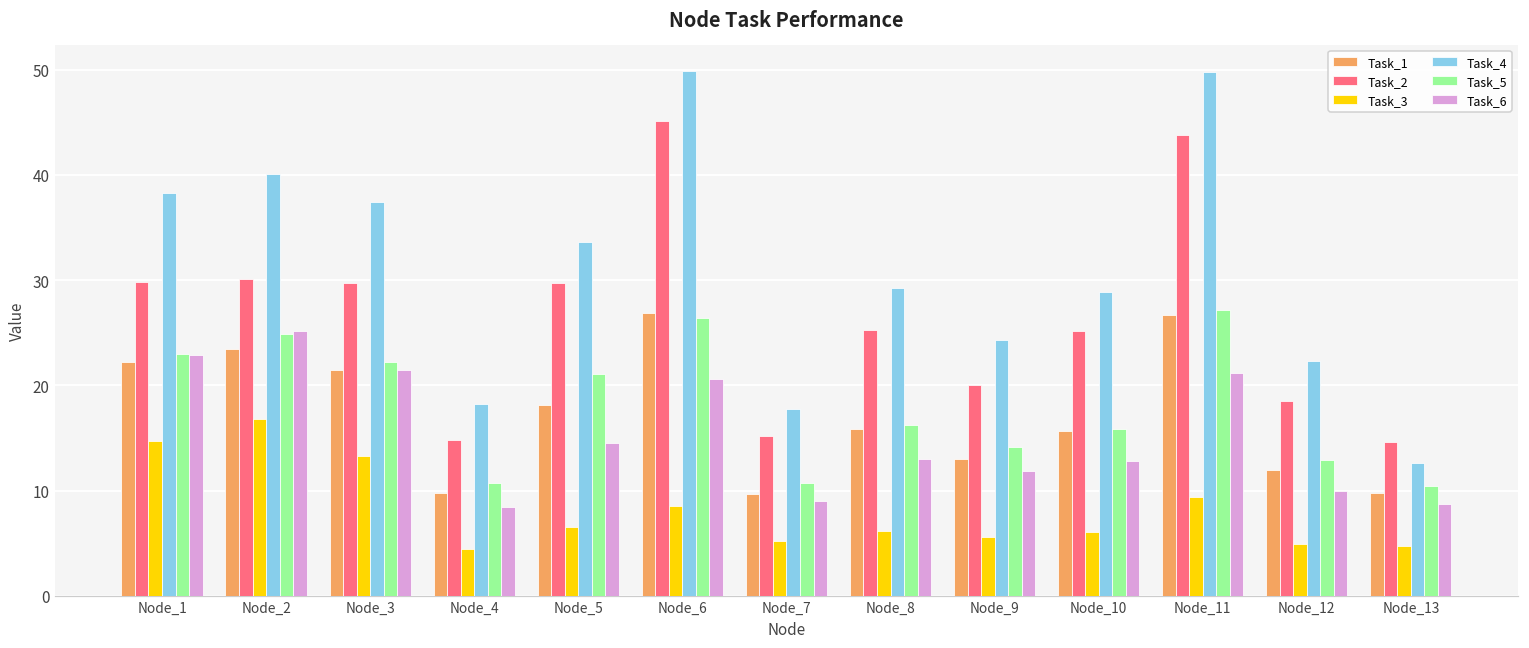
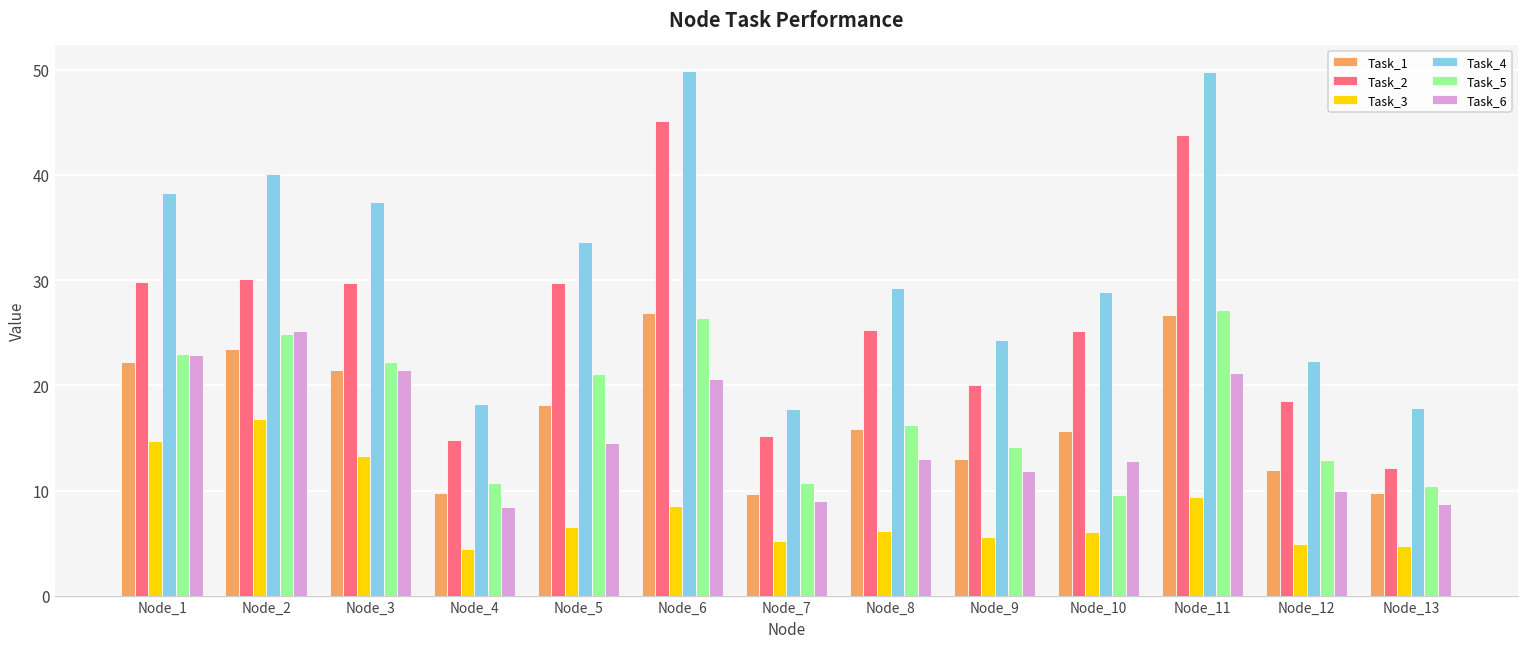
  {
    "Task_1": {
      "Node_1": 22,
      "Node_2": 23,
      "Node_3": 21,
      "Node_4": 10,
      "Node_5": 18,
      "Node_6": 27,
      "Node_7": 10,
      "Node_8": 16,
      "Node_9": 13,
      "Node_10": 16,
      "Node_11": 27,
      "Node_12": 12,
      "Node_13": 10
    },
    "Task_2": {
      "Node_1": 30,
      "Node_2": 30,
      "Node_3": 30,
      "Node_4": 15,
      "Node_5": 30,
      "Node_6": 45,
      "Node_7": 15,
      "Node_8": 25,
      "Node_9": 20,
      "Node_10": 25,
      "Node_11": 44,
      "Node_12": 19,
-     "Node_13": 15
+     "Node_13": 12
    },
    "Task_3": {
      "Node_1": 15,
      "Node_2": 17,
      "Node_3": 13,
      "Node_4": 4,
      "Node_5": 7,
      "Node_6": 9,
      "Node_7": 5,
      "Node_8": 6,
      "Node_9": 6,
      "Node_10": 6,
      "Node_11": 9,
      "Node_12": 5,
      "Node_13": 5
    },
    "Task_4": {
      "Node_1": 38,
      "Node_2": 40,
      "Node_3": 37,
      "Node_4": 18,
      "Node_5": 34,
      "Node_6": 50,
      "Node_7": 18,
      "Node_8": 29,
      "Node_9": 24,
      "Node_10": 29,
      "Node_11": 50,
      "Node_12": 22,
-     "Node_13": 13
+     "Node_13": 18
    },
    "Task_5": {
      "Node_1": 23,
      "Node_2": 25,
      "Node_3": 22,
      "Node_4": 11,
      "Node_5": 21,
      "Node_6": 26,
      "Node_7": 11,
      "Node_8": 16,
      "Node_9": 14,
-     "Node_10": 16,
+     "Node_10": 10,
      "Node_11": 27,
      "Node_12": 13,
      "Node_13": 10
    },
    "Task_6": {
      "Node_1": 23,
      "Node_2": 25,
      "Node_3": 21,
      "Node_4": 8,
      "Node_5": 15,
      "Node_6": 21,
      "Node_7": 9,
      "Node_8": 13,
      "Node_9": 12,
      "Node_10": 13,
      "Node_11": 21,
      "Node_12": 10,
      "Node_13": 9
    }
  }
